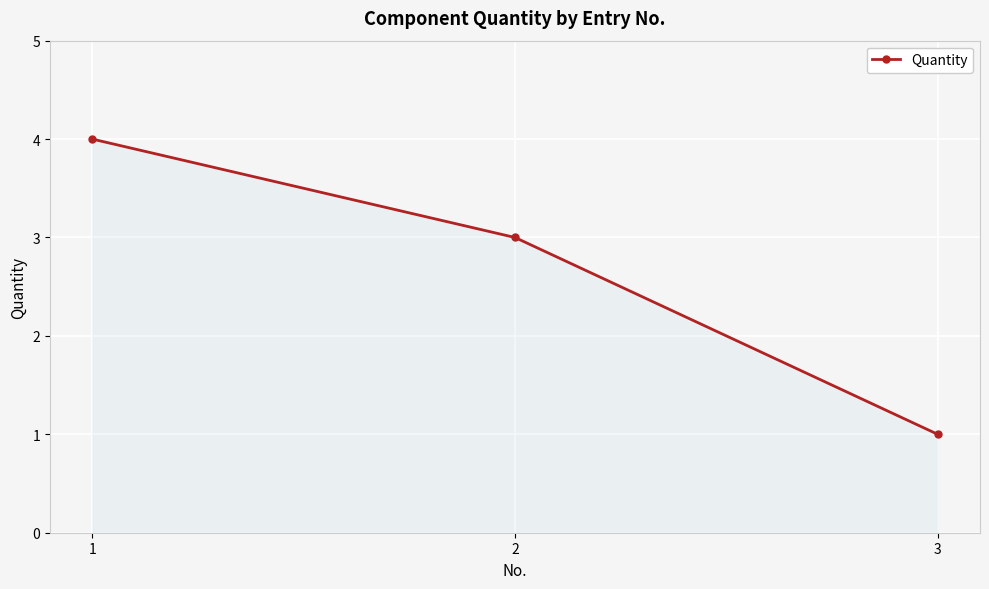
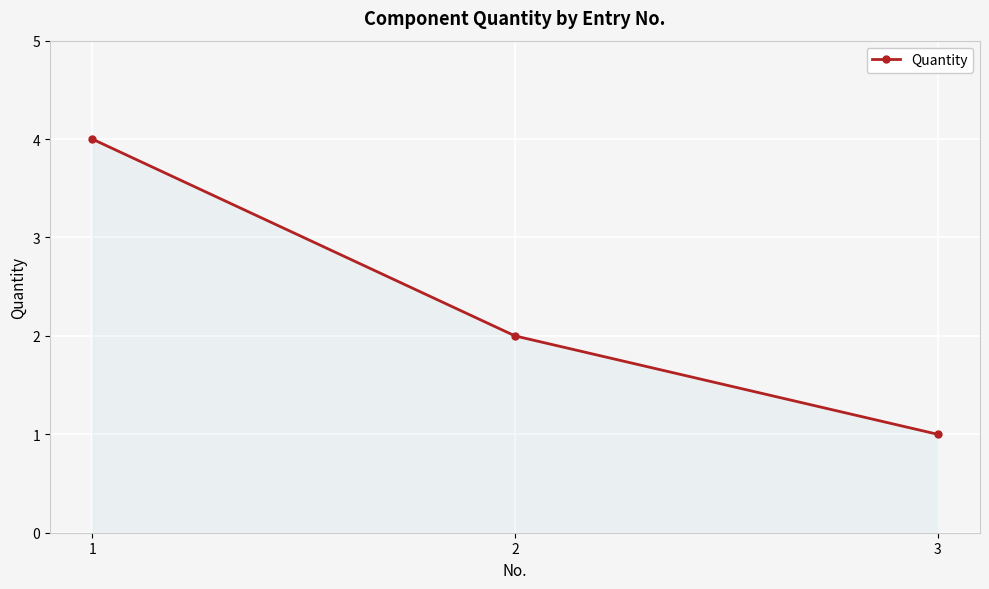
  {
    "1": 4,
-   "2": 3,
+   "2": 2,
    "3": 1
  }
